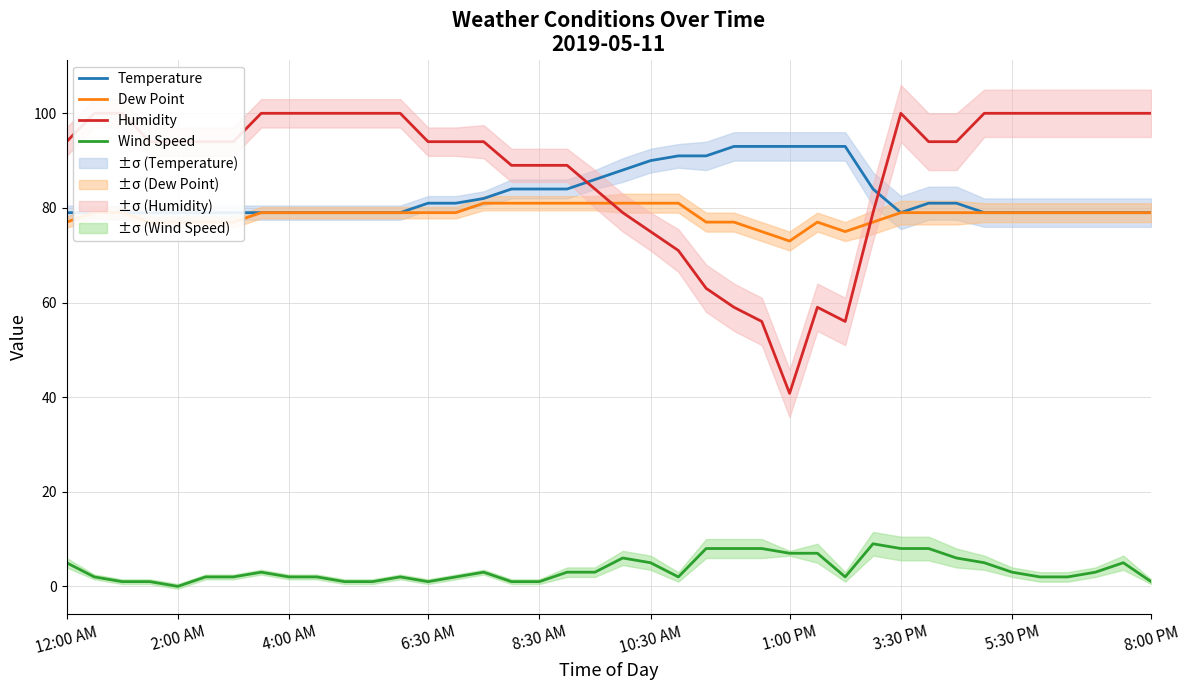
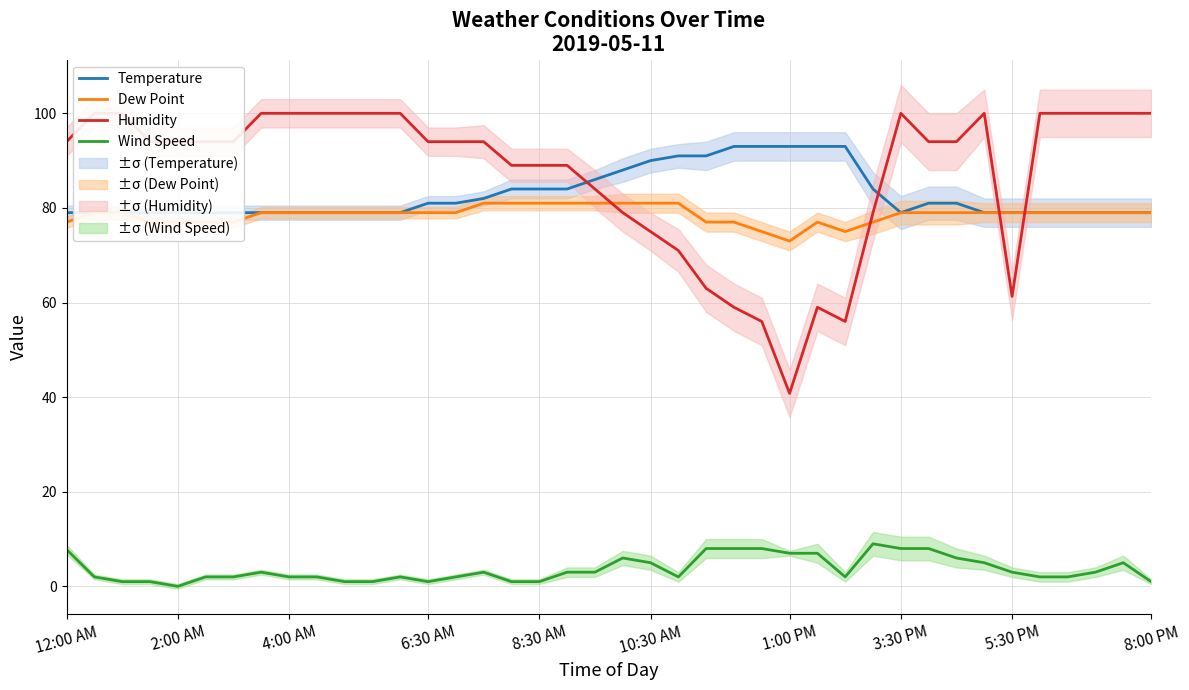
  {
    "Temperature": {
      "12:00 AM": 79,
      "6:30 AM": 81,
      "8:30 AM": 84,
      "10:30 AM": 90,
      "1:00 PM": 93
    },
    "Dew Point": {
      "12:00 AM": 77,
      "6:30 AM": 79,
      "8:30 AM": 81,
      "10:30 AM": 81,
      "1:00 PM": 73
    },
    "Humidity": {
      "12:00 AM": 94,
      "4:00 AM": 100,
      "6:30 AM": 94,
      "8:30 AM": 89,
      "10:30 AM": 75,
      "1:00 PM": 41,
      "3:30 PM": 100,
-     "5:30 PM": 100,
+     "5:30 PM": 61,
      "8:00 PM": 100
    },
    "Wind Speed": {
-     "12:00 AM": 5,
+     "12:00 AM": 8,
      "10:30 AM": 5,
      "3:30 PM": 8,
      "5:30 PM": 3
    }
  }
